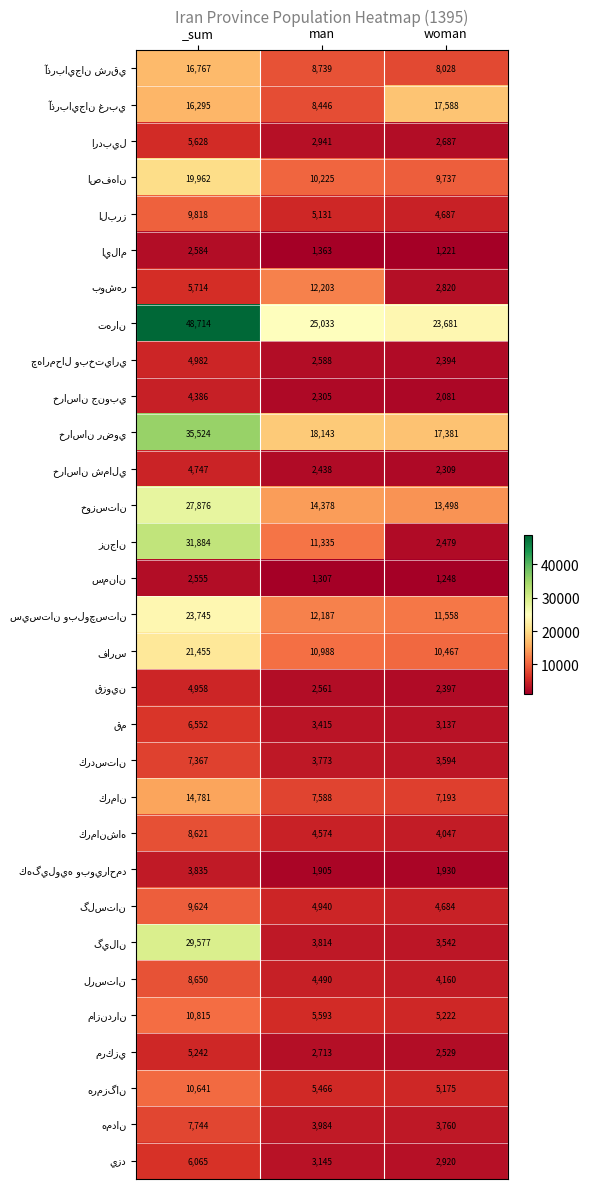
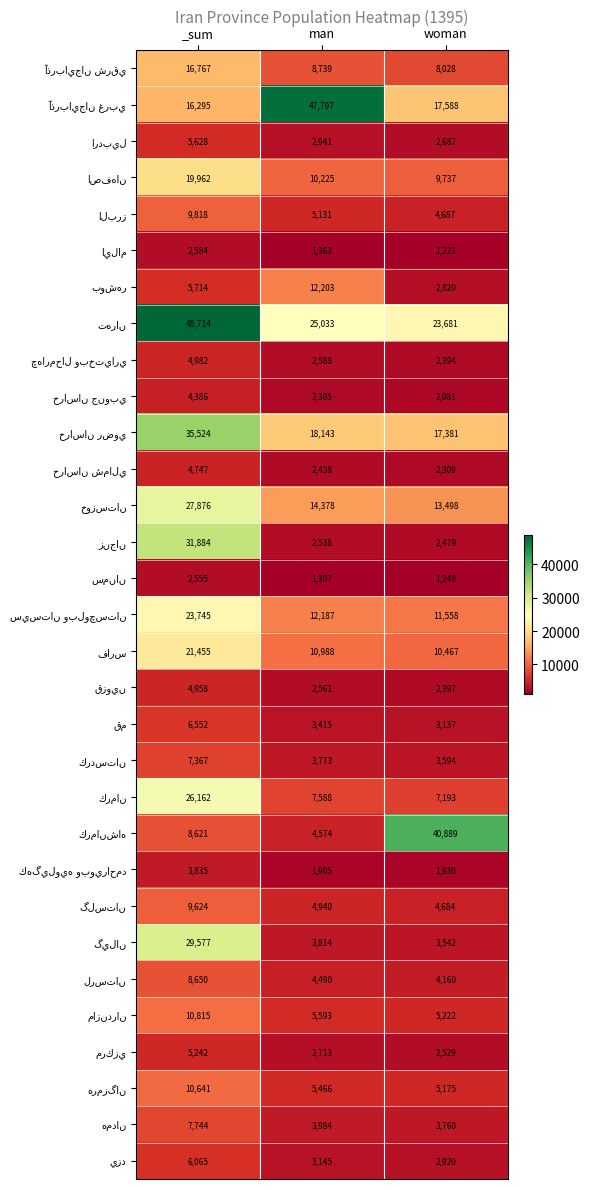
  {
    "آذربايجان شرقي": {
      "_sum": "16,767",
      "man": "8,739",
      "woman": "8,028"
    },
    "آذربايجان غربي": {
      "_sum": "16,295",
-     "man": "8,446",
+     "man": "47,797",
      "woman": "17,588"
    },
    "اردبيل": {
      "_sum": "5,628",
      "man": "2,941",
      "woman": "2,687"
    },
    "اصفهان": {
      "_sum": "19,962",
      "man": "10,225",
      "woman": "9,737"
    },
    "البرز": {
      "_sum": "9,818",
      "man": "5,131",
      "woman": "4,687"
    },
    "ايلام": {
      "_sum": "2,584",
      "man": "1,363",
      "woman": "1,221"
    },
    "بوشهر": {
      "_sum": "5,714",
      "man": "12,203",
      "woman": "2,820"
    },
    "تهران": {
      "_sum": "48,714",
      "man": "25,033",
      "woman": "23,681"
    },
    "چهارمحال وبختياري": {
      "_sum": "4,982",
      "man": "2,588",
      "woman": "2,394"
    },
    "خراسان جنوبي": {
      "_sum": "4,386",
      "man": "2,305",
      "woman": "2,081"
    },
    "خراسان رضوي": {
      "_sum": "35,524",
      "man": "18,143",
      "woman": "17,381"
    },
    "خراسان شمالي": {
      "_sum": "4,747",
      "man": "2,438",
      "woman": "2,309"
    },
    "خوزستان": {
      "_sum": "27,876",
      "man": "14,378",
      "woman": "13,498"
    },
    "زنجان": {
      "_sum": "31,884",
-     "man": "11,335",
+     "man": "2,538",
      "woman": "2,479"
    },
    "سمنان": {
      "_sum": "2,555",
      "man": "1,307",
      "woman": "1,248"
    },
    "سيستان وبلوچستان": {
      "_sum": "23,745",
      "man": "12,187",
      "woman": "11,558"
    },
    "فارس": {
      "_sum": "21,455",
      "man": "10,988",
      "woman": "10,467"
    },
    "قزوين": {
      "_sum": "4,958",
      "man": "2,561",
      "woman": "2,397"
    },
    "قم": {
      "_sum": "6,552",
      "man": "3,415",
      "woman": "3,137"
    },
    "كردستان": {
      "_sum": "7,367",
      "man": "3,773",
      "woman": "3,594"
    },
    "كرمان": {
-     "_sum": "14,781",
+     "_sum": "26,162",
      "man": "7,588",
      "woman": "7,193"
    },
    "كرمانشاه": {
      "_sum": "8,621",
      "man": "4,574",
-     "woman": "4,047"
+     "woman": "40,889"
    },
    "كهگيلويه وبويراحمد": {
      "_sum": "3,835",
      "man": "1,905",
      "woman": "1,930"
    },
    "گلستان": {
      "_sum": "9,624",
      "man": "4,940",
      "woman": "4,684"
    },
    "گيلان": {
      "_sum": "29,577",
      "man": "3,814",
      "woman": "3,542"
    },
    "لرستان": {
      "_sum": "8,650",
      "man": "4,490",
      "woman": "4,160"
    },
    "مازندران": {
      "_sum": "10,815",
      "man": "5,593",
      "woman": "5,222"
    },
    "مركزي": {
      "_sum": "5,242",
      "man": "2,713",
      "woman": "2,529"
    },
    "هرمزگان": {
      "_sum": "10,641",
      "man": "5,466",
      "woman": "5,175"
    },
    "همدان": {
      "_sum": "7,744",
      "man": "3,984",
      "woman": "3,760"
    },
    "يزد": {
      "_sum": "6,065",
      "man": "3,145",
      "woman": "2,920"
    }
  }
